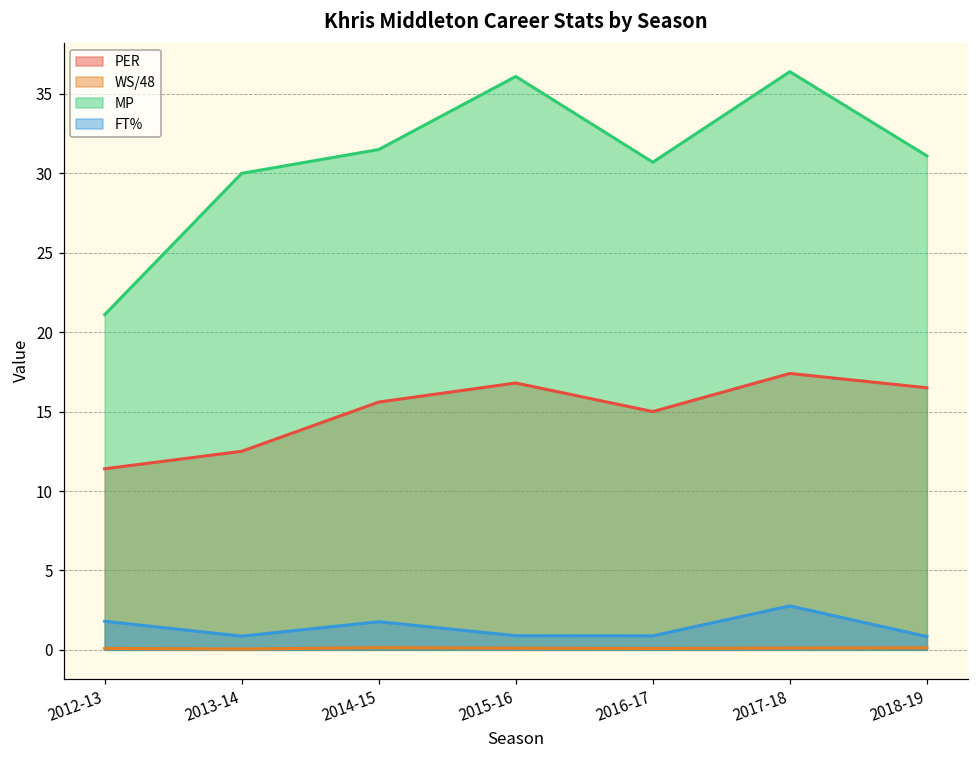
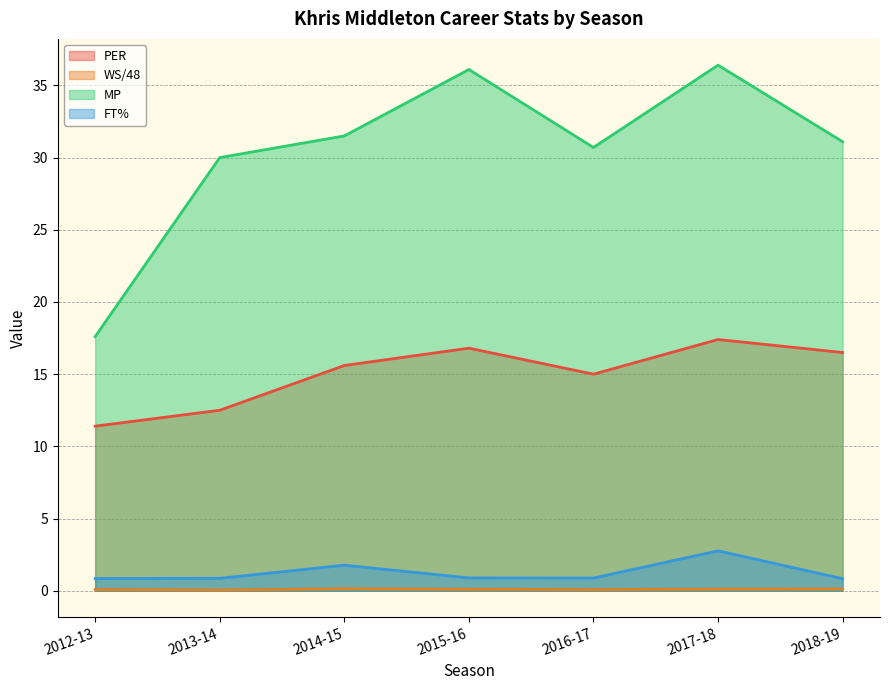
  {
    "MP": {
-     "2012-13": 21.1,
+     "2012-13": 17.6,
      "2013-14": 30.0,
      "2014-15": 31.5,
      "2015-16": 36.1,
      "2016-17": 30.7,
      "2017-18": 36.4,
      "2018-19": 31.1
    },
    "FT%": {
-     "2012-13": 1.8,
+     "2012-13": 0.8,
      "2013-14": 0.9,
      "2014-15": 1.8,
      "2015-16": 0.9,
      "2016-17": 0.9,
      "2017-18": 2.8,
      "2018-19": 0.8
    }
  }
